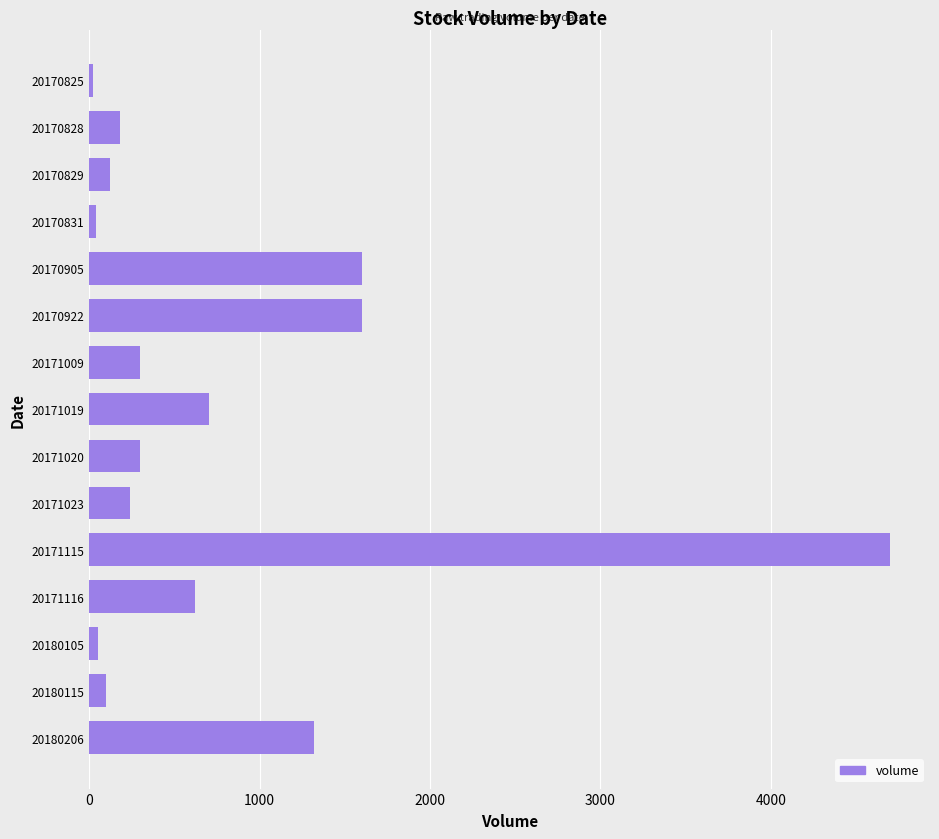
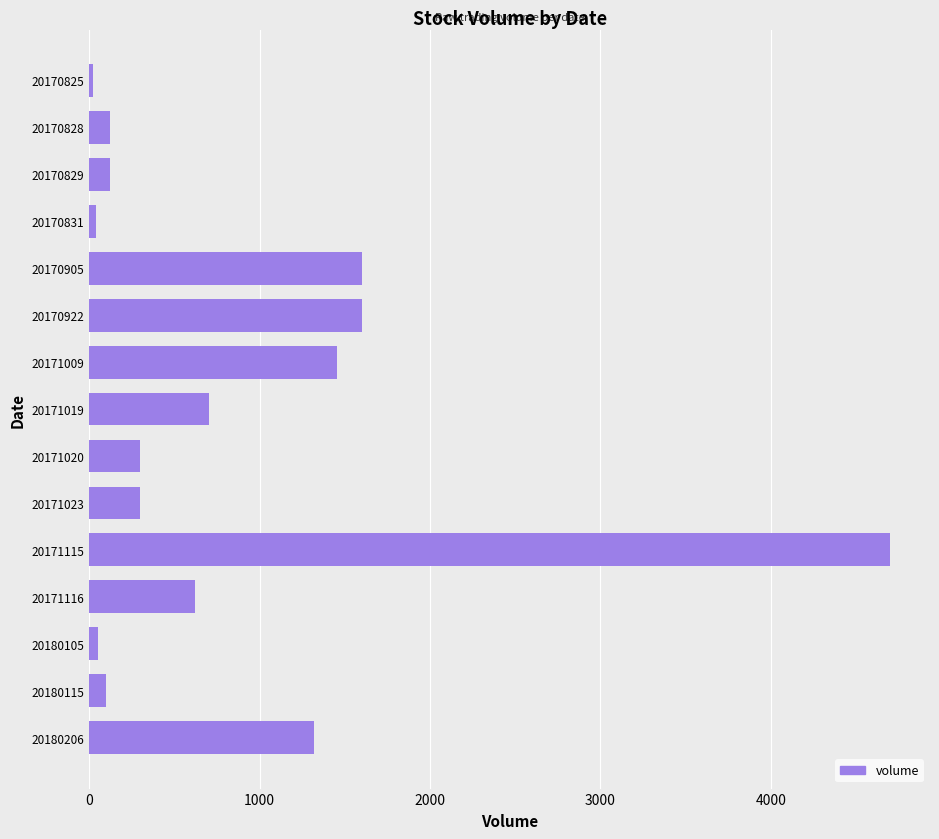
  {
    "20170825": 20,
-   "20170828": 180,
+   "20170828": 120,
    "20170829": 120,
    "20170831": 40,
    "20170905": 1600,
    "20170922": 1600,
-   "20171009": 300,
+   "20171009": 1450,
    "20171019": 700,
    "20171020": 300,
-   "20171023": 240,
+   "20171023": 300,
    "20171115": 4700,
    "20171116": 620,
    "20180105": 50,
    "20180115": 100,
    "20180206": 1320
  }
